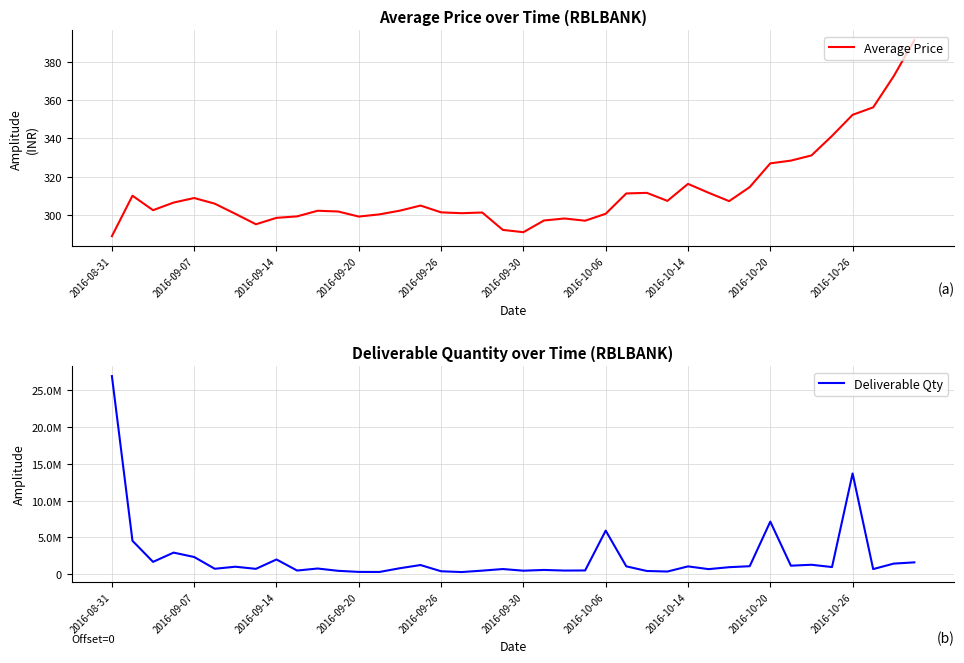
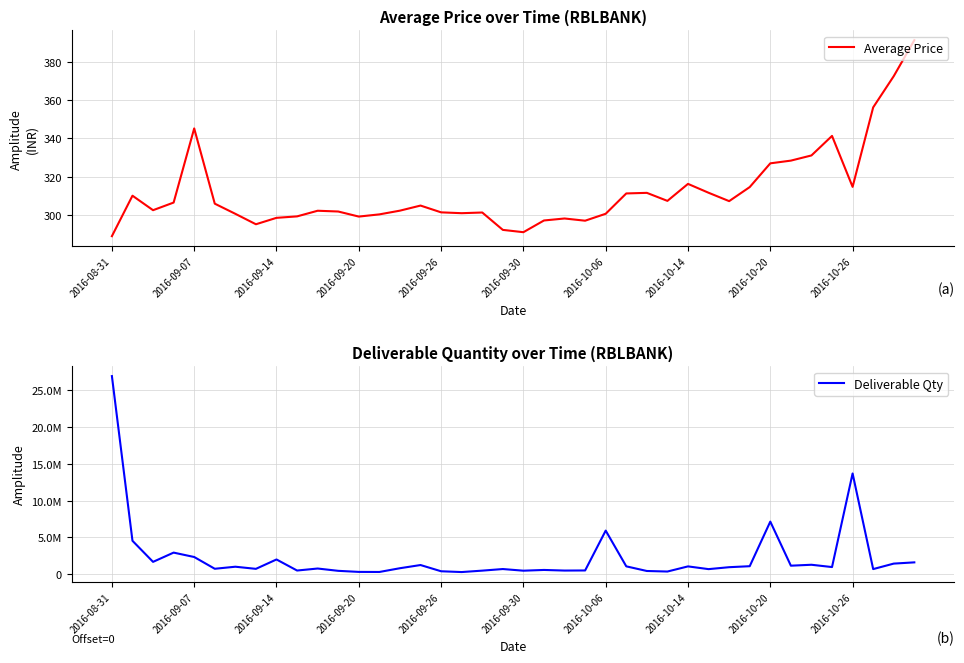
  {
    "Average Price over Time (RBLBANK)": {
      "2016-08-31": 289,
-     "2016-09-07": 309,
+     "2016-09-07": 345,
      "2016-09-14": 298,
      "2016-09-20": 299,
      "2016-09-26": 301,
      "2016-09-30": 291,
      "2016-10-06": 301,
      "2016-10-14": 316,
      "2016-10-20": 327,
-     "2016-10-26": 352
+     "2016-10-26": 315
    },
    "Deliverable Quantity over Time (RBLBANK)": {
      "2016-08-31": 27000000,
      "2016-09-07": 2000000,
      "2016-09-14": 2000000,
      "2016-09-20": 0,
      "2016-09-26": 0,
      "2016-09-30": 0,
      "2016-10-06": 6000000,
      "2016-10-14": 1000000,
      "2016-10-20": 7000000,
      "2016-10-26": 14000000
    }
  }
